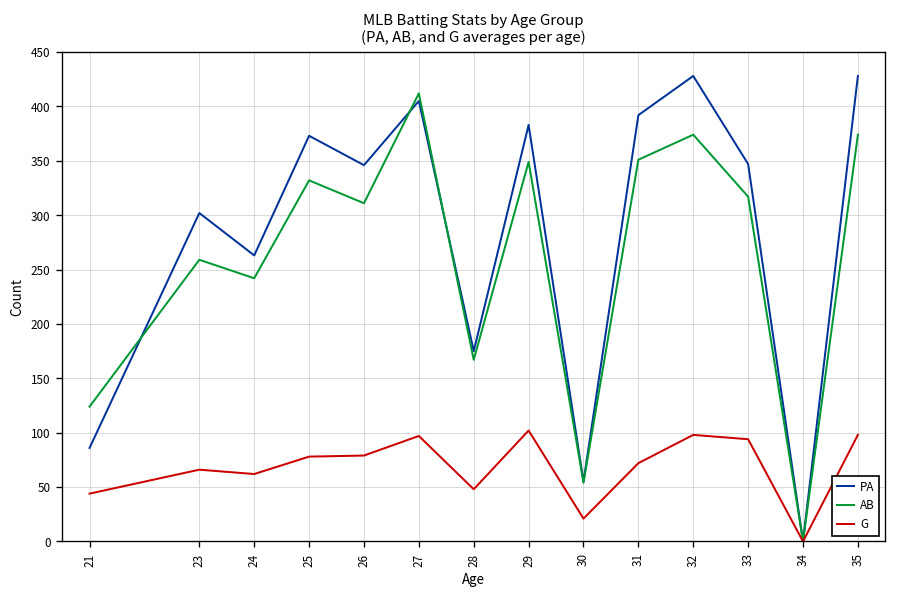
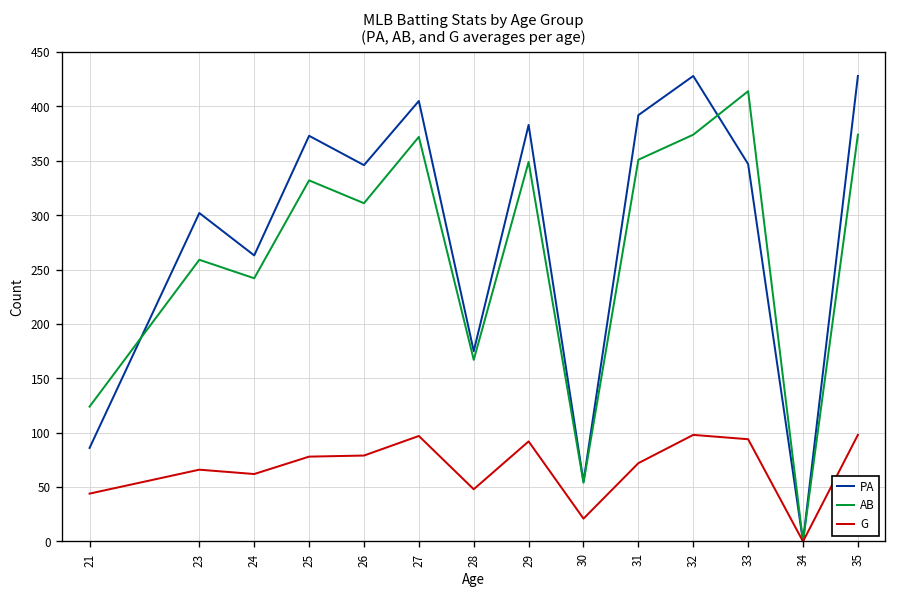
  {
    "PA": {
      "21": 90,
      "23": 300,
      "24": 260,
      "25": 370,
      "26": 350,
      "27": 410,
      "28": 180,
      "29": 380,
      "31": 390,
      "32": 430,
      "33": 350,
      "35": 430
    },
    "AB": {
      "21": 120,
      "23": 260,
      "24": 240,
      "25": 330,
      "26": 310,
-     "27": 410,
+     "27": 370,
      "28": 170,
      "29": 350,
      "31": 350,
      "32": 370,
-     "33": 320,
+     "33": 410,
      "35": 370
    },
    "G": {
      "21": 40,
      "23": 70,
      "24": 60,
      "25": 80,
      "26": 80,
      "27": 100,
      "28": 50,
-     "29": 100,
+     "29": 90,
      "30": 20,
      "31": 70,
      "32": 100,
      "33": 90,
      "35": 100
    }
  }
